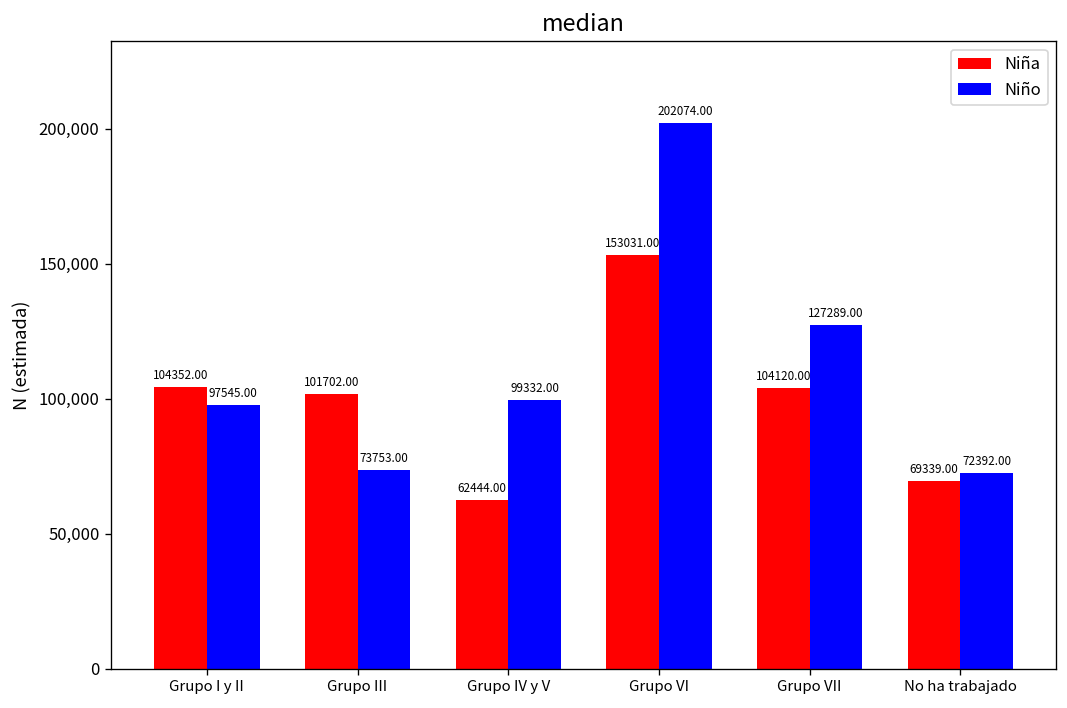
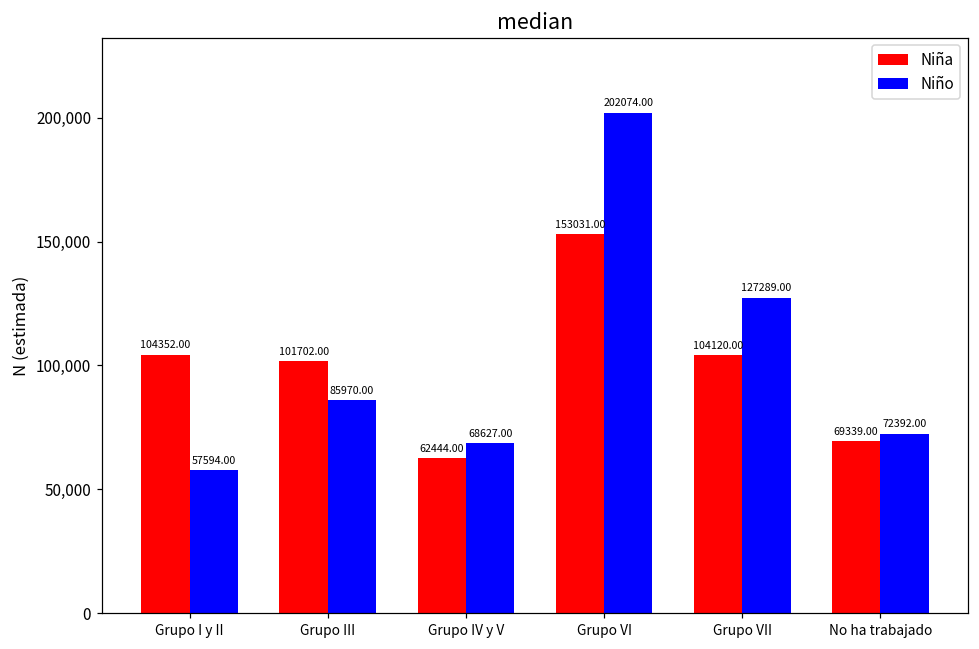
  {
    "Niña": {
      "Grupo I y II": 104352.00,
      "Grupo III": 101702.00,
      "Grupo IV y V": 62444.00,
      "Grupo VI": 153031.00,
      "Grupo VII": 104120.00,
      "No ha trabajado": 69339.00
    },
    "Niño": {
-     "Grupo I y II": 97545.00,
-     "Grupo III": 73753.00,
-     "Grupo IV y V": 99332.00,
+     "Grupo I y II": 57594.00,
+     "Grupo III": 85970.00,
+     "Grupo IV y V": 68627.00,
      "Grupo VI": 202074.00,
      "Grupo VII": 127289.00,
      "No ha trabajado": 72392.00
    }
  }
